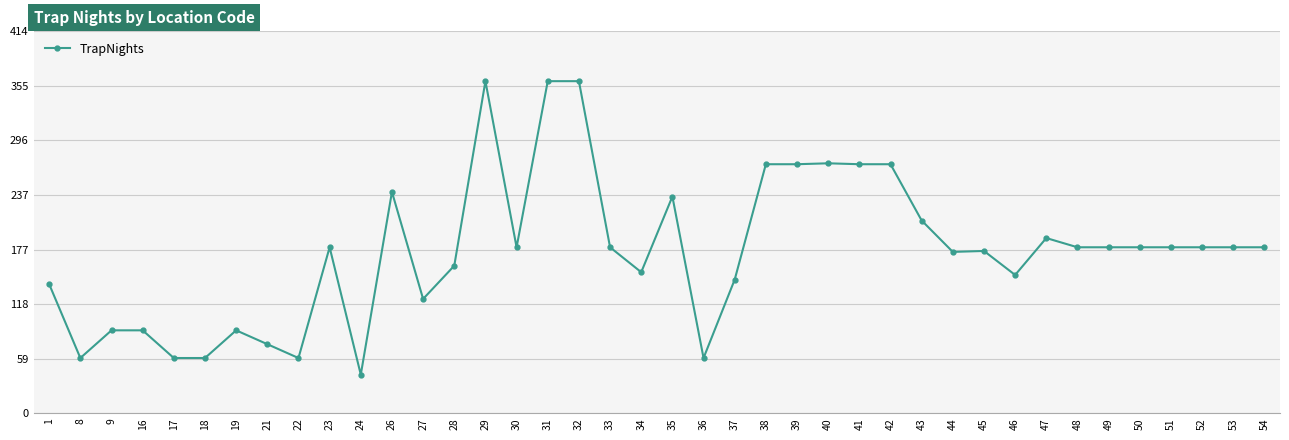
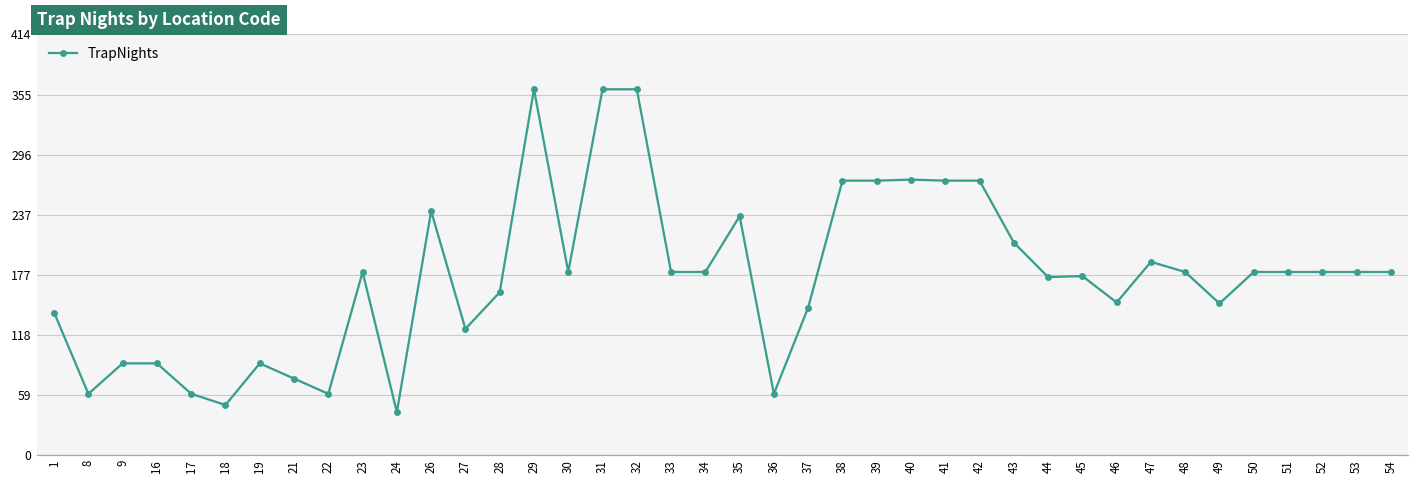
  {
    "1": 140,
    "8": 60,
    "9": 90,
    "16": 90,
    "17": 60,
-   "18": 60,
+   "18": 50,
    "19": 90,
    "21": 80,
    "22": 60,
    "23": 180,
    "24": 40,
    "26": 240,
    "27": 120,
    "28": 160,
    "29": 360,
    "30": 180,
    "31": 360,
    "32": 360,
    "33": 180,
-   "34": 150,
+   "34": 180,
    "35": 240,
    "36": 60,
    "37": 150,
    "38": 270,
    "39": 270,
    "40": 270,
    "41": 270,
    "42": 270,
    "43": 210,
    "44": 180,
    "45": 180,
    "46": 150,
    "47": 190,
    "48": 180,
-   "49": 180,
+   "49": 150,
    "50": 180,
    "51": 180,
    "52": 180,
    "53": 180,
    "54": 180
  }
